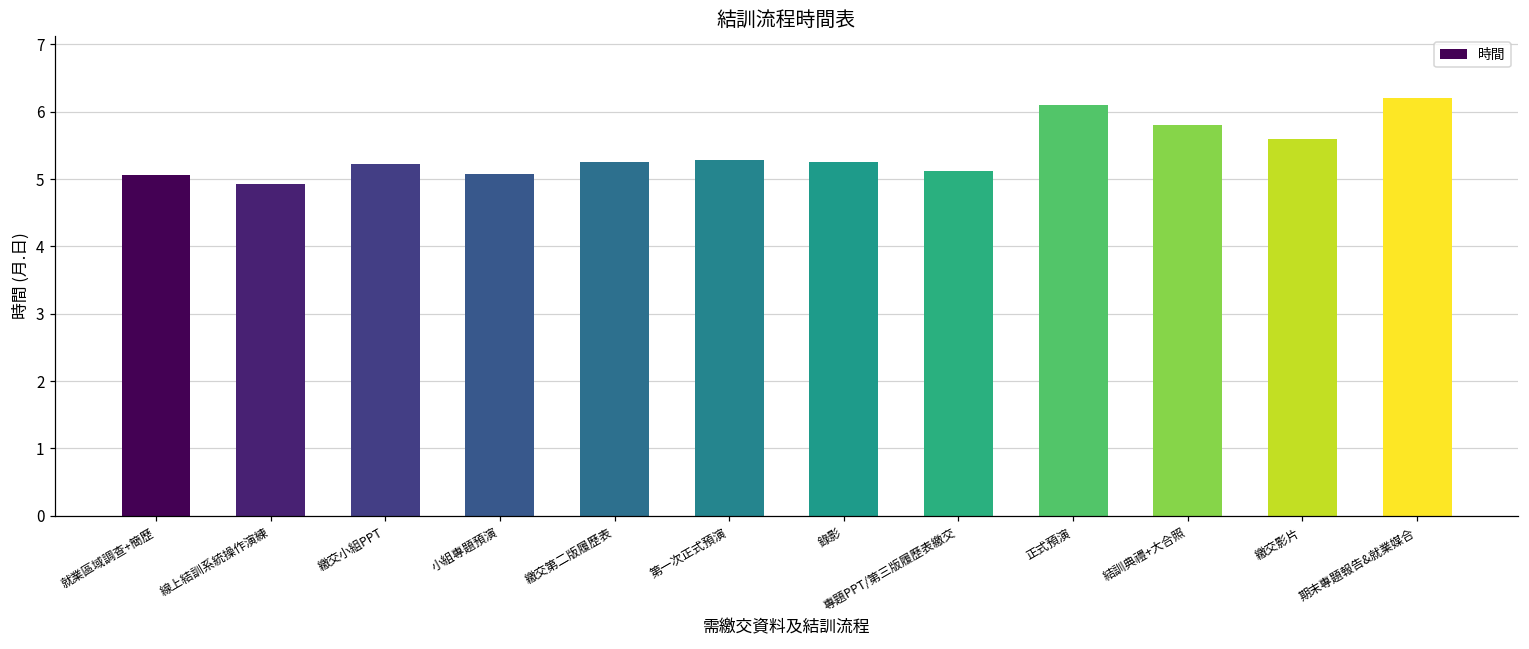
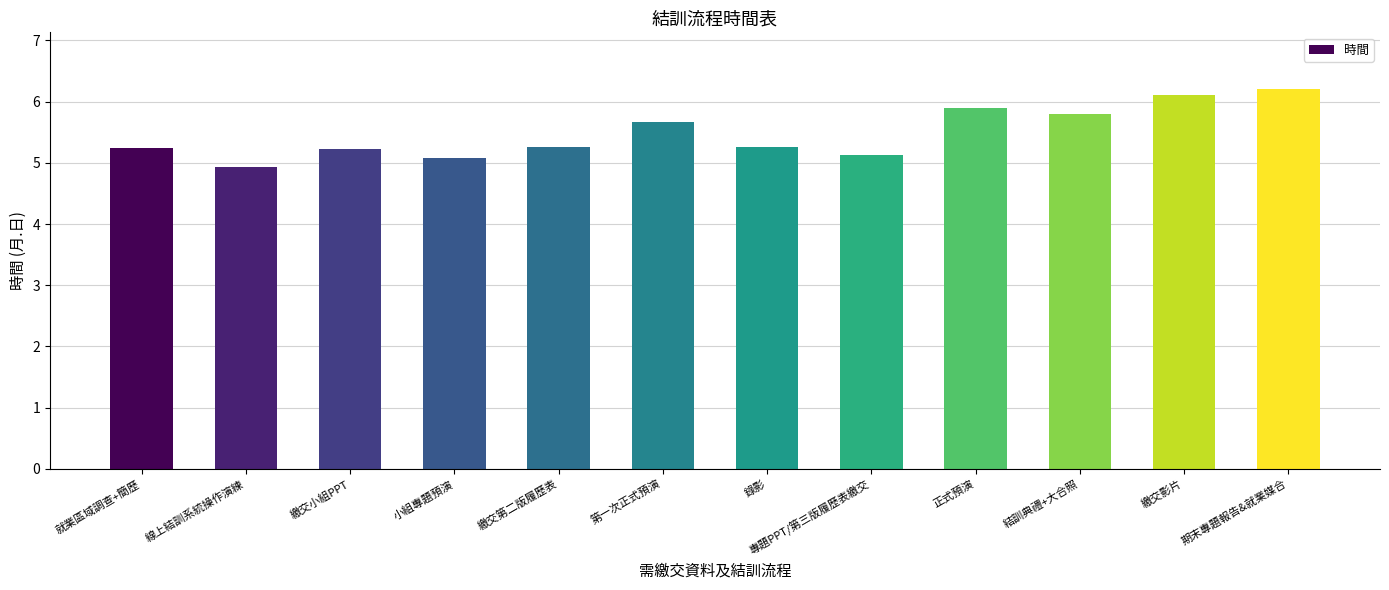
  {
-   "就業區域調查+簡歷": 5.1,
+   "就業區域調查+簡歷": 5.2,
    "線上結訓系統操作演練": 4.9,
    "繳交小組PPT": 5.2,
    "小組專題預演": 5.1,
    "繳交第二版履歷表": 5.3,
-   "第一次正式預演": 5.3,
+   "第一次正式預演": 5.7,
    "錄影": 5.3,
    "專題PPT/第三版履歷表繳交": 5.1,
-   "正式預演": 6.1,
+   "正式預演": 5.9,
    "結訓典禮+大合照": 5.8,
-   "繳交影片": 5.6,
+   "繳交影片": 6.1,
    "期末專題報告&就業媒合": 6.2
  }
